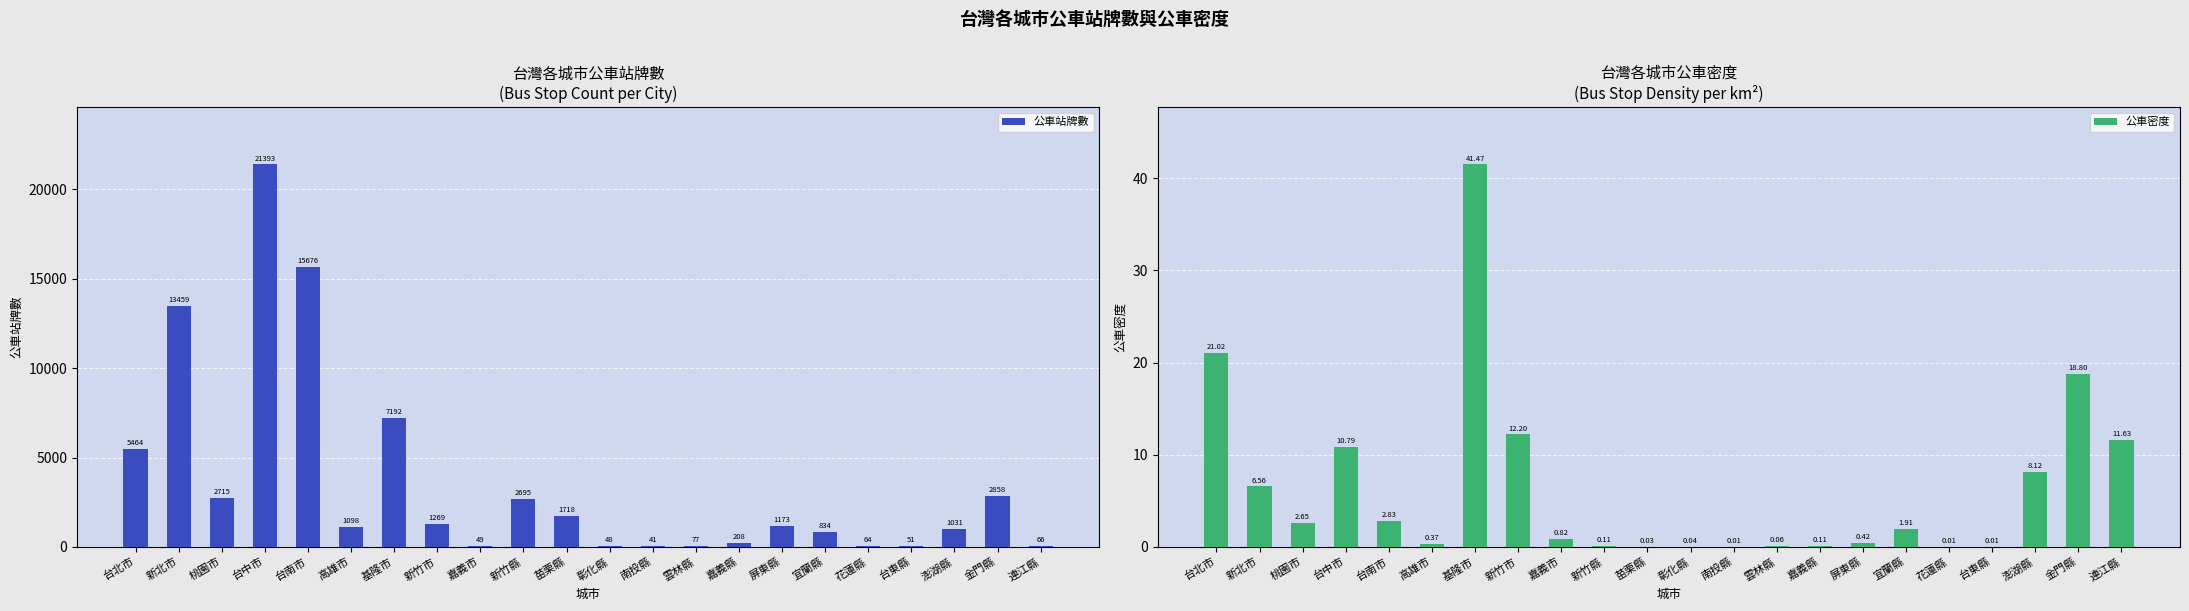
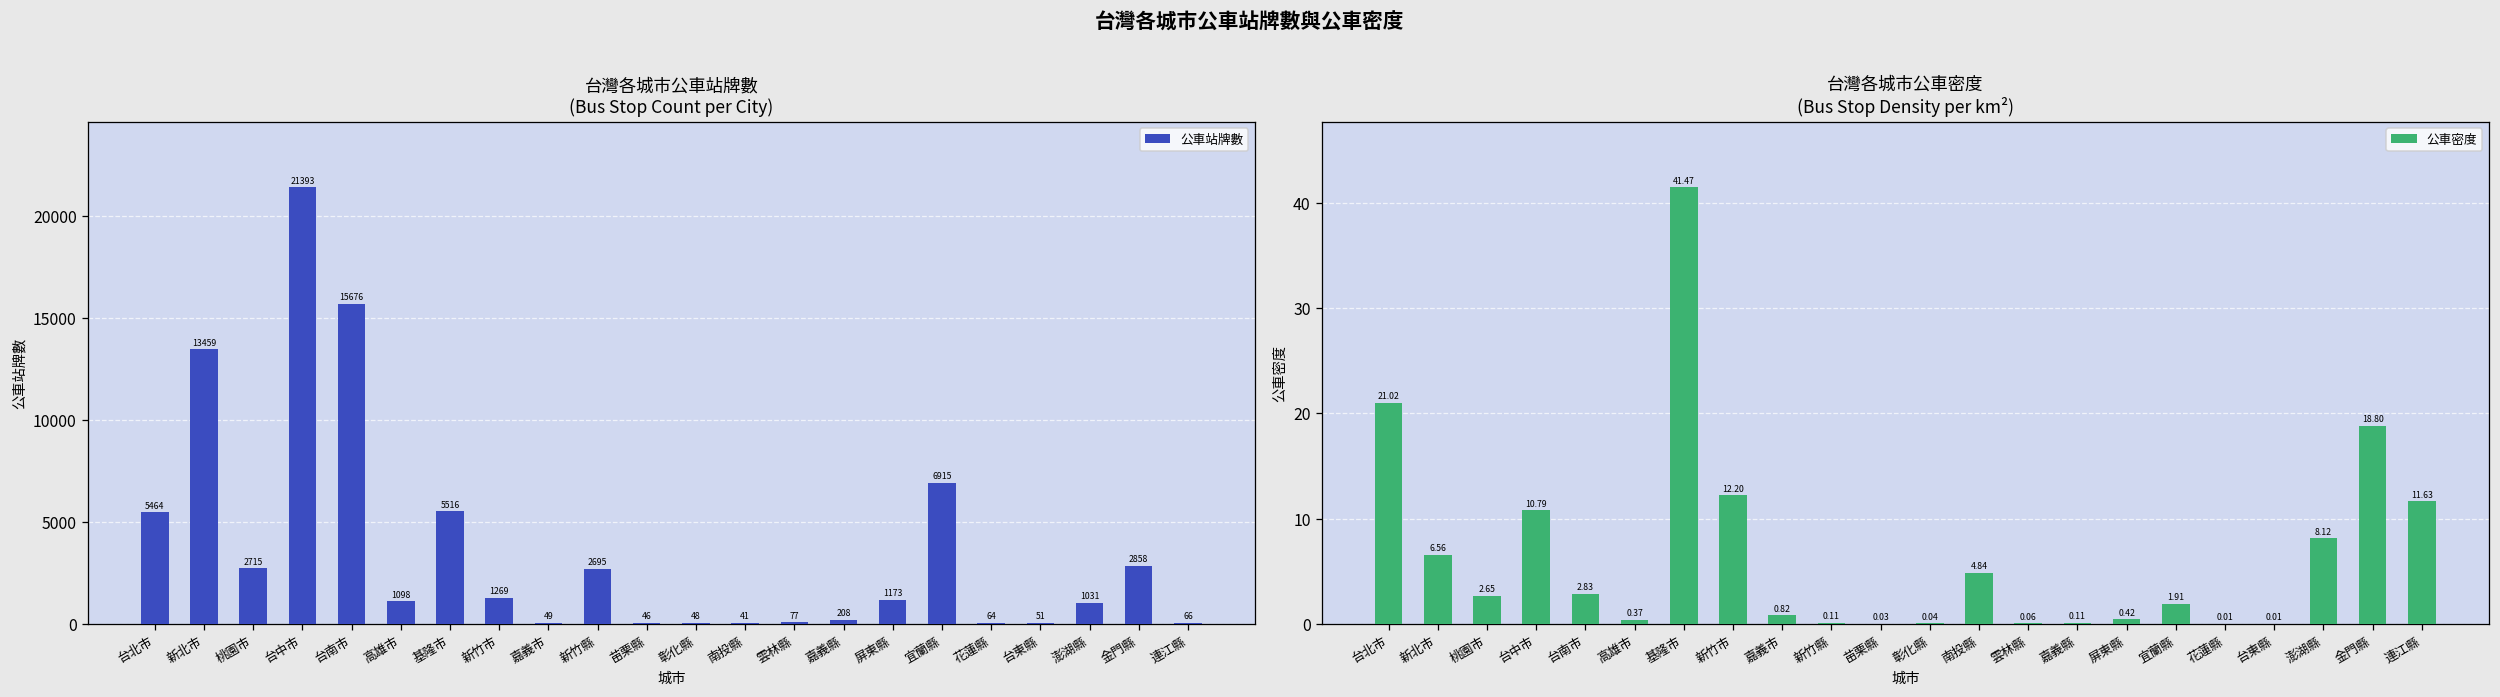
  {
    "台灣各城市公車站牌數 (Bus Stop Count per City)": {
      "台北市": 5464,
      "新北市": 13459,
      "桃園市": 2715,
      "台中市": 21393,
      "台南市": 15676,
      "高雄市": 1098,
-     "基隆市": 7192,
+     "基隆市": 5516,
      "新竹市": 1269,
      "嘉義市": 49,
      "新竹縣": 2695,
-     "苗栗縣": 1718,
+     "苗栗縣": 46,
      "彰化縣": 48,
      "南投縣": 41,
      "雲林縣": 77,
      "嘉義縣": 208,
      "屏東縣": 1173,
-     "宜蘭縣": 834,
+     "宜蘭縣": 6915,
      "花蓮縣": 64,
      "台東縣": 51,
      "澎湖縣": 1031,
      "金門縣": 2858,
      "連江縣": 66
    },
    "台灣各城市公車密度 (Bus Stop Density per km²)": {
      "台北市": 21.02,
      "新北市": 6.56,
      "桃園市": 2.65,
      "台中市": 10.79,
      "台南市": 2.83,
      "高雄市": 0.37,
      "基隆市": 41.47,
      "新竹市": 12.20,
      "嘉義市": 0.82,
      "新竹縣": 0.11,
      "苗栗縣": 0.03,
      "彰化縣": 0.04,
-     "南投縣": 0.01,
+     "南投縣": 4.84,
      "雲林縣": 0.06,
      "嘉義縣": 0.11,
      "屏東縣": 0.42,
      "宜蘭縣": 1.91,
      "花蓮縣": 0.01,
      "台東縣": 0.01,
      "澎湖縣": 8.12,
      "金門縣": 18.80,
      "連江縣": 11.63
    }
  }
